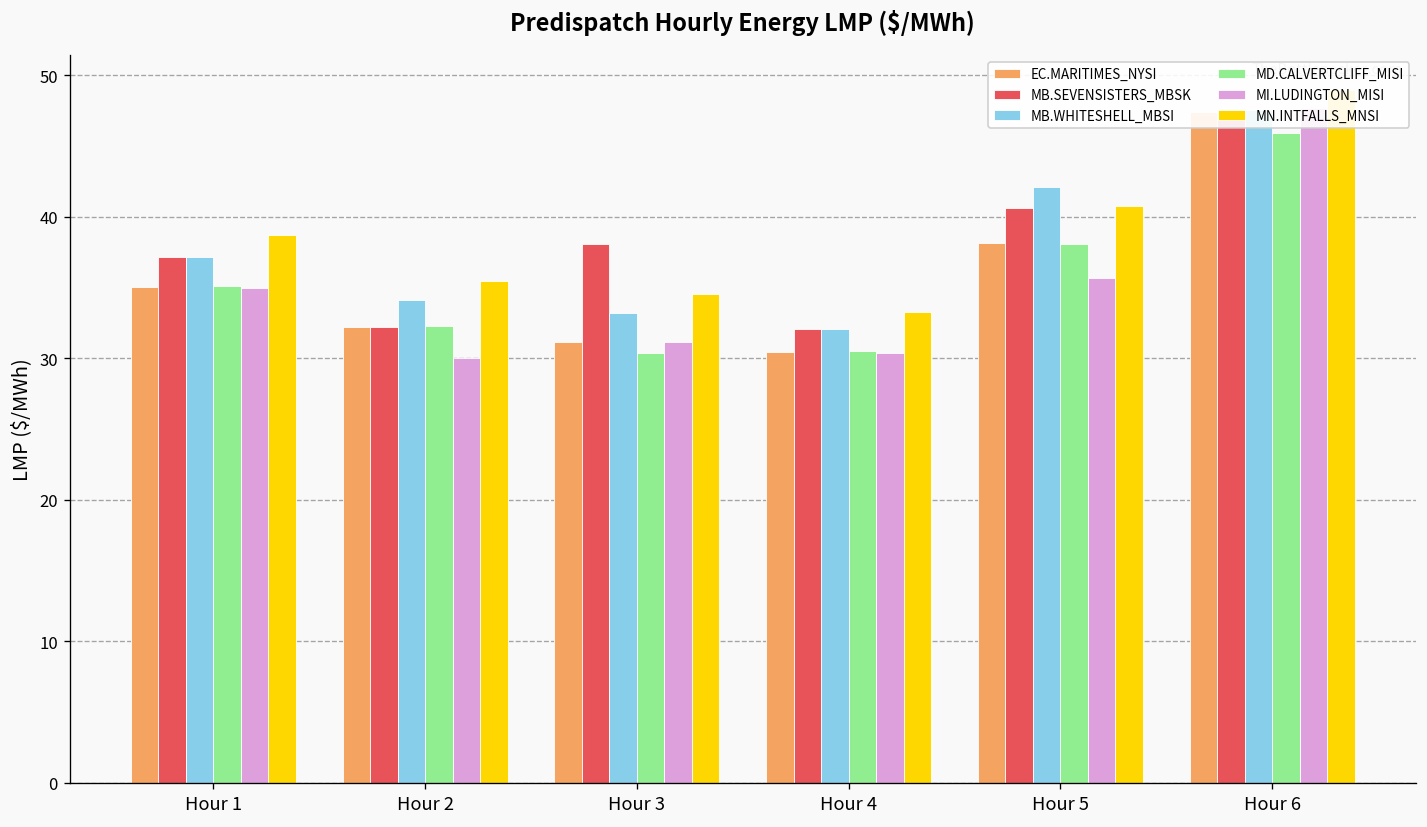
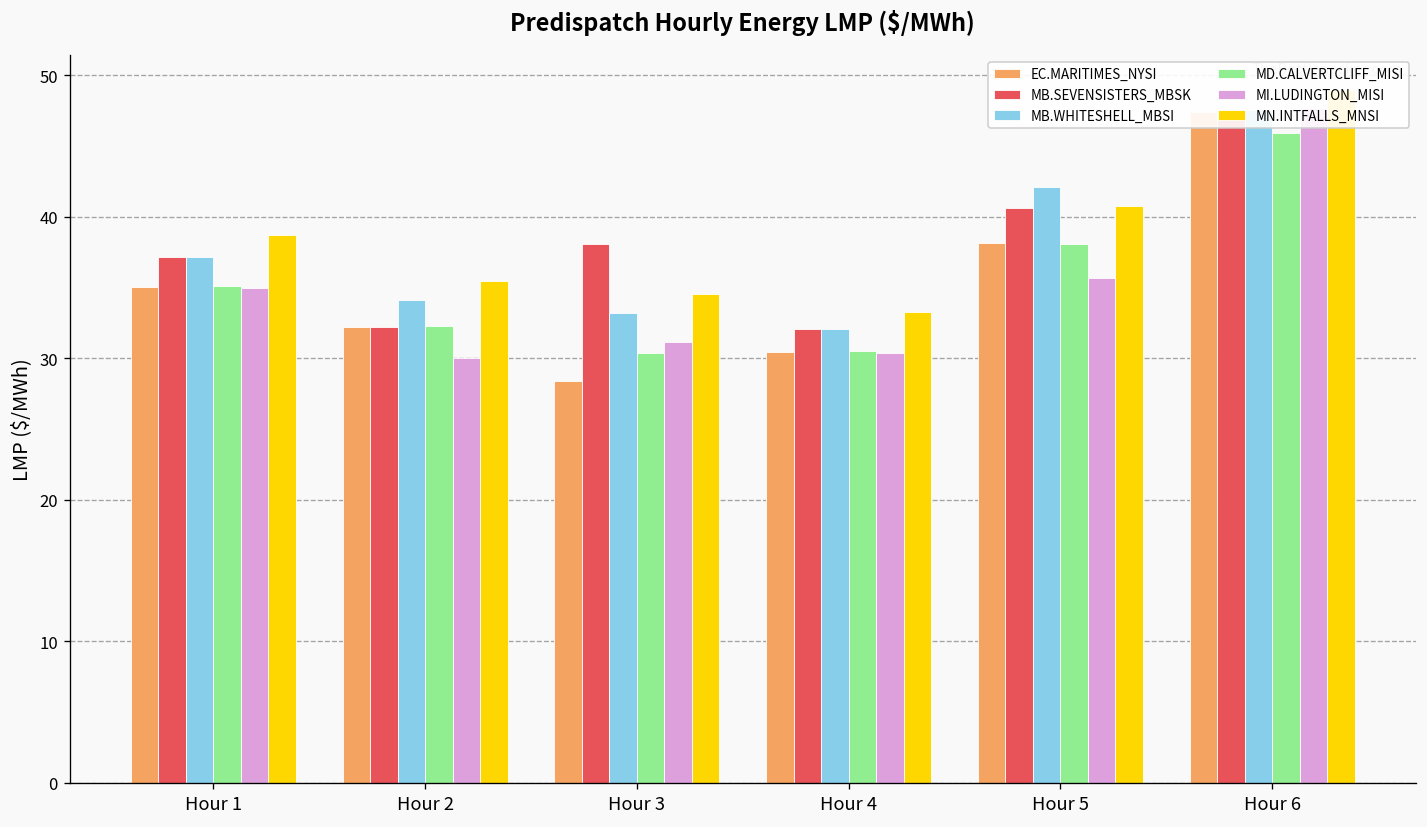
  {
    "EC.MARITIMES_NYSI": {
      "Hour 1": 35.1,
      "Hour 2": 32.2,
-     "Hour 3": 31.2,
+     "Hour 3": 28.4,
      "Hour 4": 30.5,
      "Hour 5": 38.2
    },
    "MB.SEVENSISTERS_MBSK": {
      "Hour 1": 37.2,
      "Hour 2": 32.2,
      "Hour 3": 38.1,
      "Hour 4": 32.1,
      "Hour 5": 40.6
    },
    "MB.WHITESHELL_MBSI": {
      "Hour 1": 37.2,
      "Hour 2": 34.1,
      "Hour 3": 33.2,
      "Hour 4": 32.1,
      "Hour 5": 42.1
    },
    "MD.CALVERTCLIFF_MISI": {
      "Hour 1": 35.1,
      "Hour 2": 32.3,
      "Hour 3": 30.4,
      "Hour 4": 30.5,
      "Hour 5": 38.1,
      "Hour 6": 46.0
    },
    "MI.LUDINGTON_MISI": {
      "Hour 1": 35.0,
      "Hour 2": 30.0,
      "Hour 3": 31.2,
      "Hour 4": 30.4,
      "Hour 5": 35.7
    },
    "MN.INTFALLS_MNSI": {
      "Hour 1": 38.7,
      "Hour 2": 35.5,
      "Hour 3": 34.6,
      "Hour 4": 33.3,
      "Hour 5": 40.8
    }
  }
